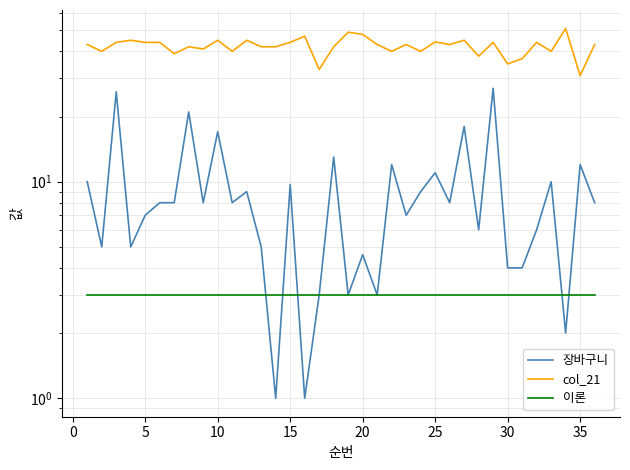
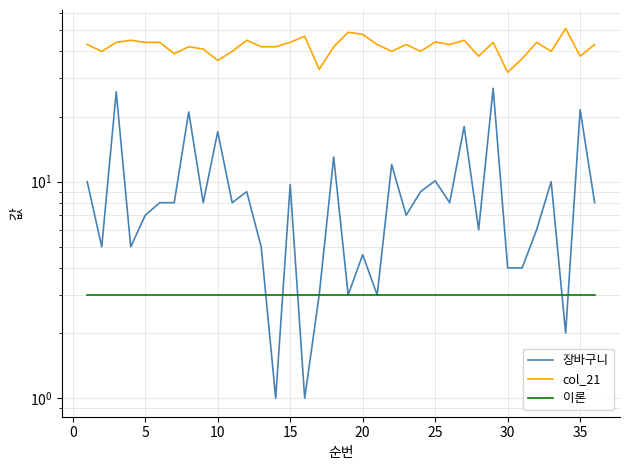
  {
    "장바구니": {
      "5": 7,
      "10": 17,
      "15": 10,
      "20": 4.6,
-     "25": 11,
+     "25": 10,
      "30": 4,
-     "35": 12
+     "35": 22
    },
    "col_21": {
      "5": 44,
-     "10": 45,
+     "10": 36,
      "15": 44,
      "20": 48,
      "25": 44,
-     "30": 35,
-     "35": 31
+     "30": 32,
+     "35": 38
    },
    "이론": {
      "5": 3,
      "10": 3,
      "15": 3,
      "20": 3,
      "25": 3,
      "30": 3,
      "35": 3
    }
  }
